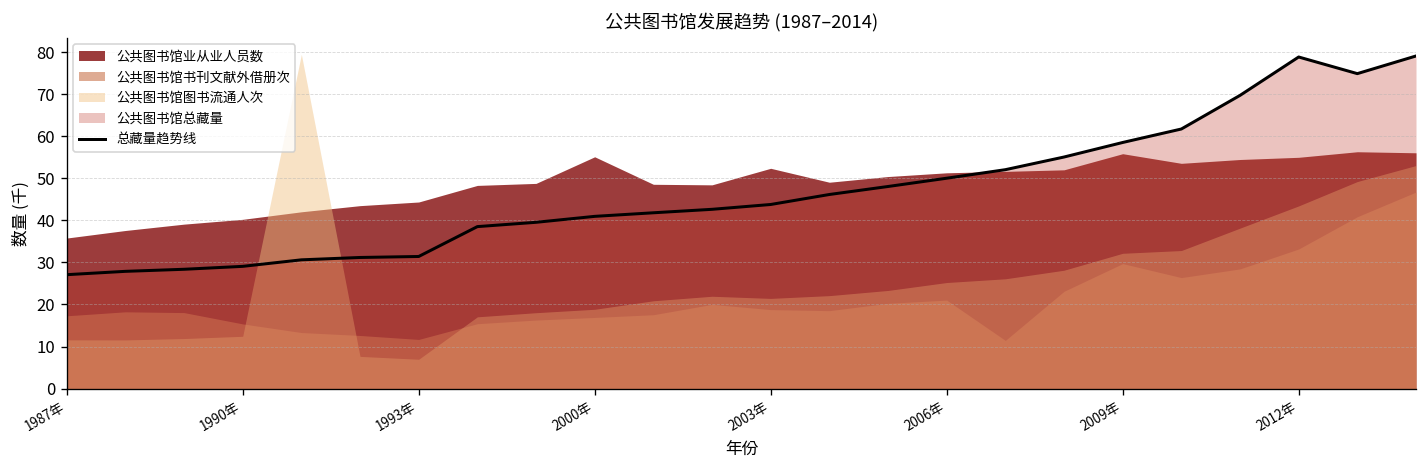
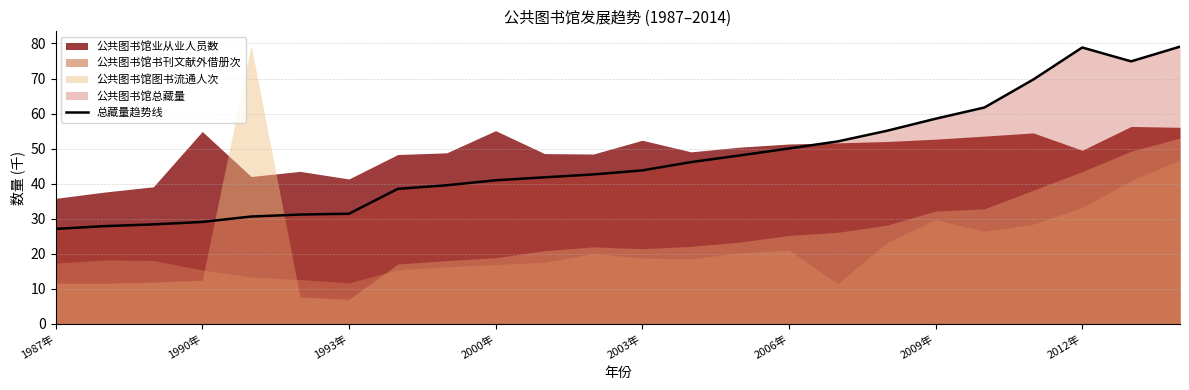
  {
    "公共图书馆业从业人员数": {
      "1987年": 36,
-     "1990年": 40,
-     "1993年": 44,
+     "1990年": 55,
+     "1993年": 41,
      "2000年": 55,
      "2003年": 52,
      "2006年": 51,
-     "2009年": 56,
-     "2012年": 55
+     "2009年": 53,
+     "2012年": 50
    },
    "公共图书馆书刊文献外借册次": {
      "1987年": 17,
      "1990年": 15,
      "1993年": 12,
      "2000年": 17,
      "2003年": 19,
      "2006年": 21,
      "2009年": 30,
      "2012年": 33
    }
  }
